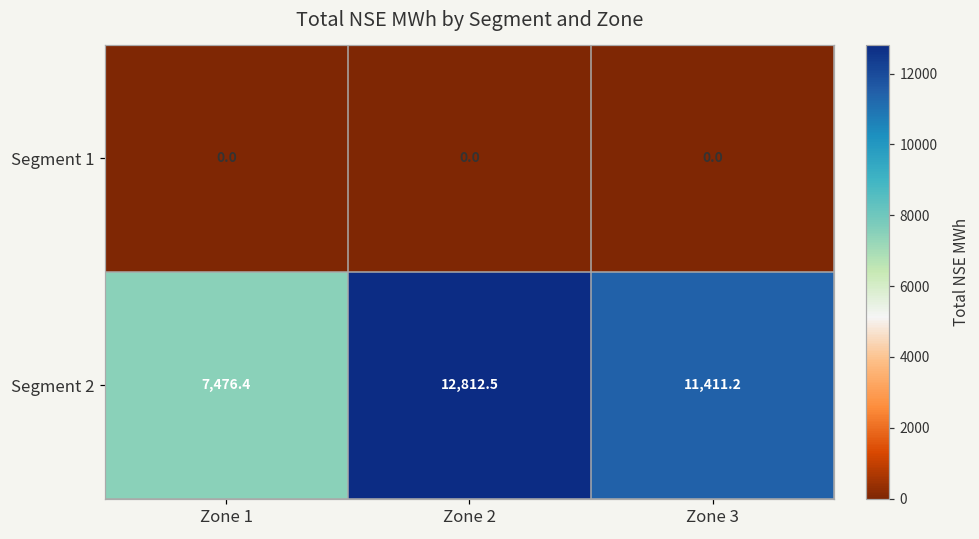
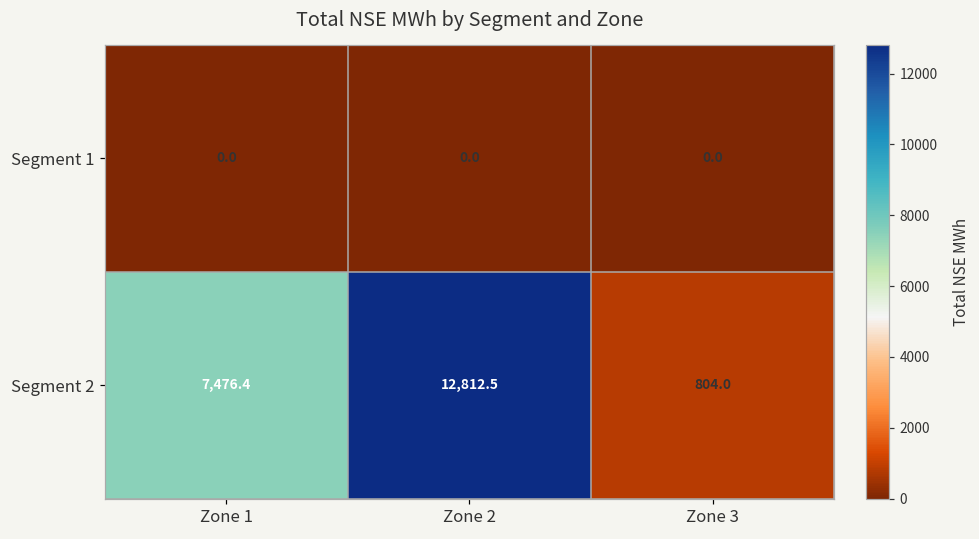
  {
    "Segment 1": {
      "Zone 1": "0.0",
      "Zone 2": "0.0",
      "Zone 3": "0.0"
    },
    "Segment 2": {
      "Zone 1": "7,476.4",
      "Zone 2": "12,812.5",
-     "Zone 3": "11,411.2"
+     "Zone 3": "804.0"
    }
  }
